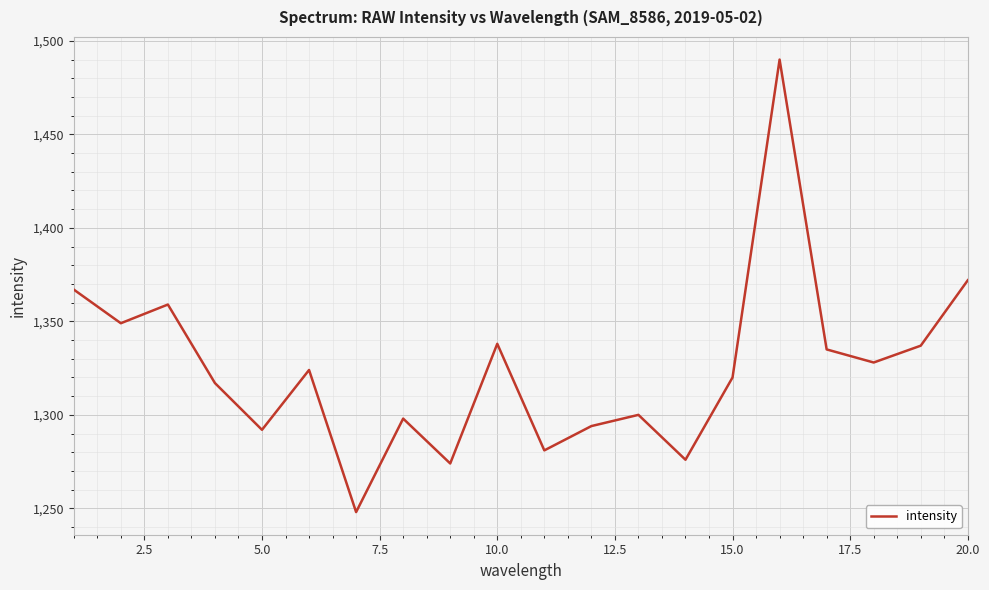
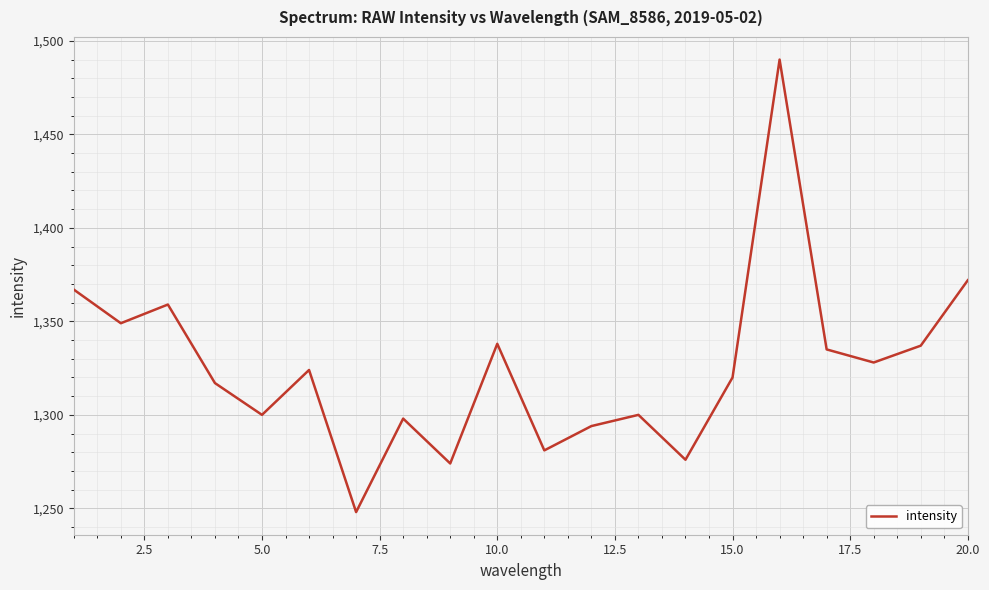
  {
-   "5.0": "1,292",
+   "5.0": "1,300",
    "10.0": "1,338",
    "15.0": "1,320",
    "20.0": "1,372"
  }
